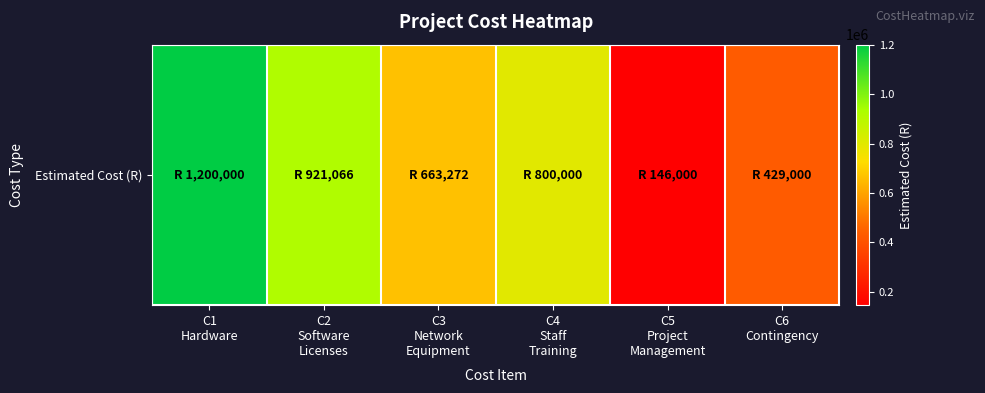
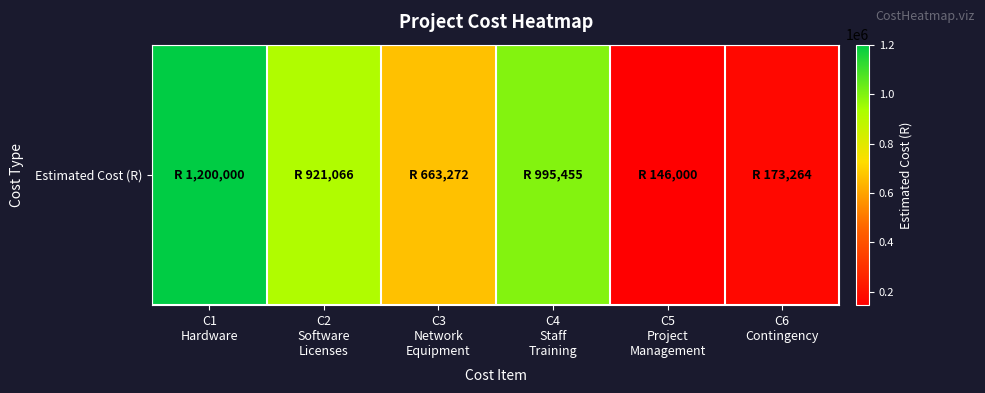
  {
    "Estimated Cost (R)": {
      "C1 Hardware": "1,200,000",
      "C2 Software Licenses": "921,066",
      "C3 Network Equipment": "663,272",
-     "C4 Staff Training": "800,000",
+     "C4 Staff Training": "995,455",
      "C5 Project Management": "146,000",
-     "C6 Contingency": "429,000"
+     "C6 Contingency": "173,264"
    }
  }
